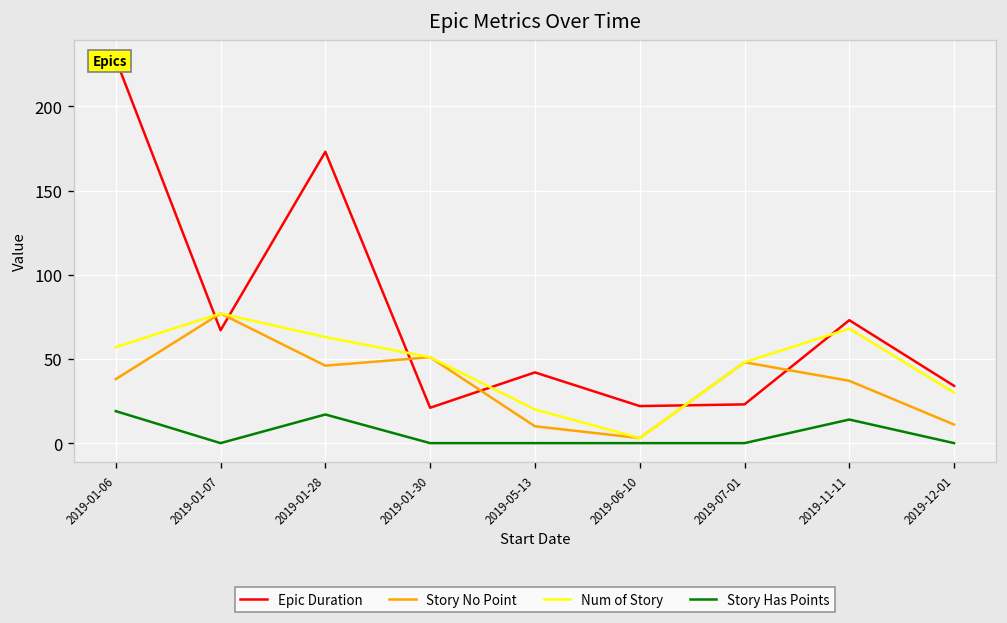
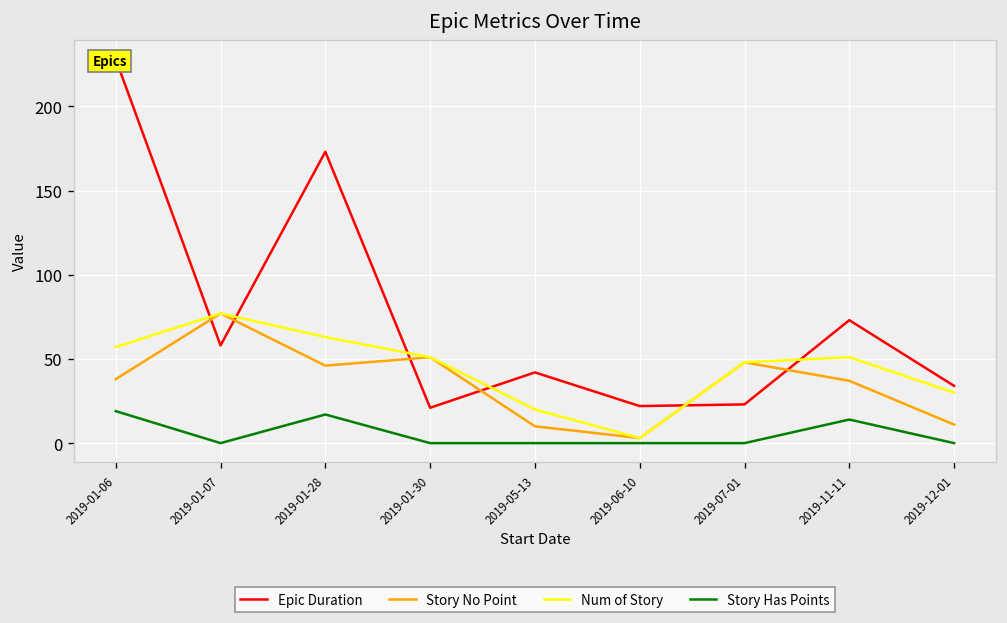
  {
    "Epic Duration": {
-     "2019-01-07": 67,
+     "2019-01-07": 58,
      "2019-01-28": 173,
      "2019-01-30": 21,
      "2019-05-13": 42,
      "2019-06-10": 22,
      "2019-07-01": 23,
      "2019-11-11": 73,
      "2019-12-01": 34
    },
    "Story No Point": {
      "2019-01-06": 38,
      "2019-01-28": 46,
      "2019-05-13": 10,
      "2019-11-11": 37,
      "2019-12-01": 11
    },
    "Num of Story": {
      "2019-01-06": 57,
      "2019-01-28": 63,
      "2019-05-13": 20,
-     "2019-11-11": 68,
+     "2019-11-11": 51,
      "2019-12-01": 30
    },
    "Story Has Points": {
      "2019-01-06": 19,
      "2019-01-07": 0,
      "2019-01-28": 17,
      "2019-01-30": 0,
      "2019-05-13": 0,
      "2019-06-10": 0,
      "2019-07-01": 0,
      "2019-11-11": 14,
      "2019-12-01": 0
    }
  }
